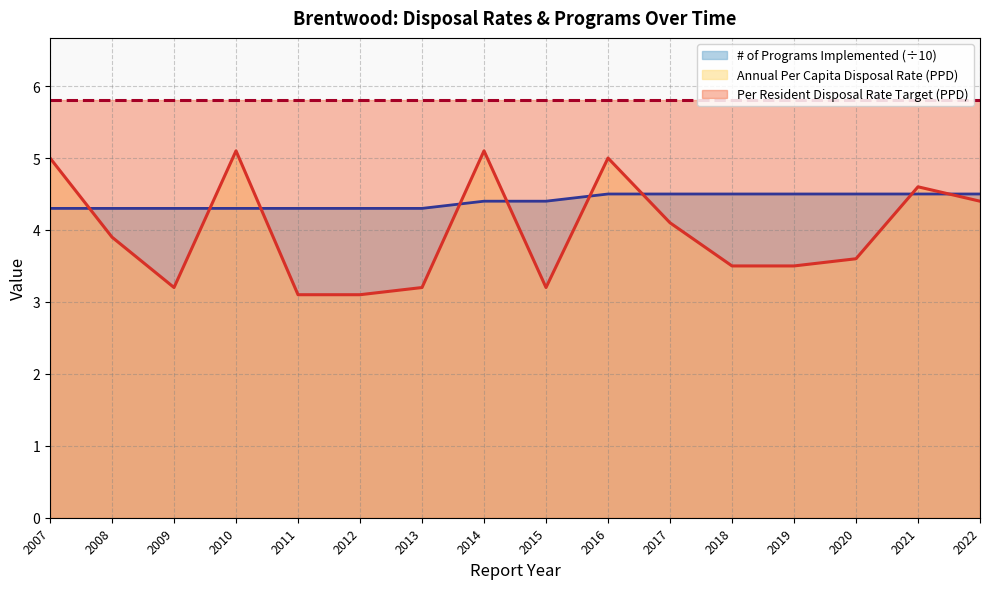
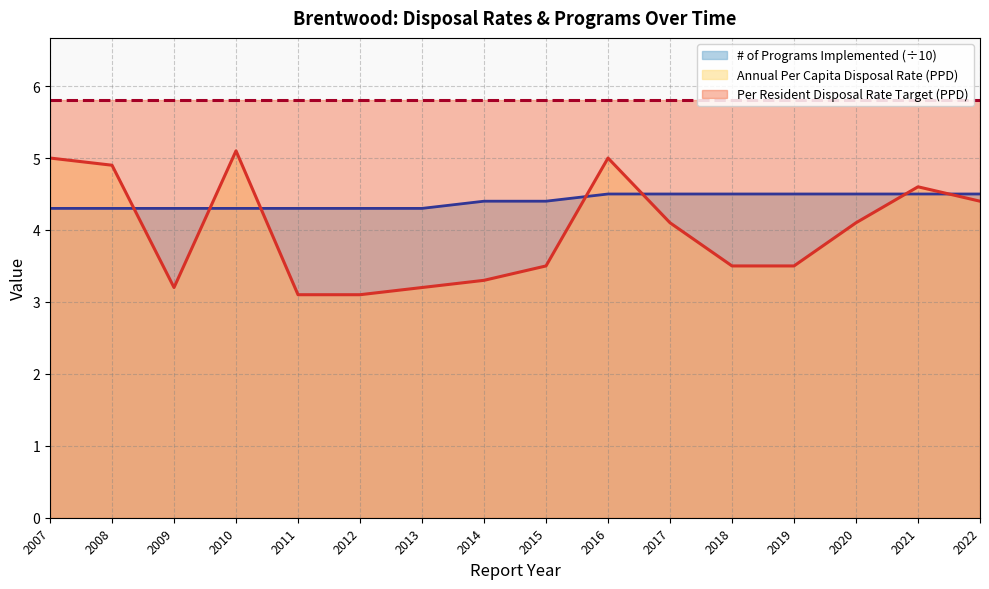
  {
    "# of Programs Implemented (÷10)": {
      "2007": 4.3,
      "2008": 4.3,
      "2009": 4.3,
      "2010": 4.3,
      "2011": 4.3,
      "2012": 4.3,
      "2013": 4.3,
      "2014": 4.4,
      "2015": 4.4,
      "2016": 4.5,
      "2017": 4.5,
      "2018": 4.5,
      "2019": 4.5,
      "2020": 4.5,
      "2021": 4.5,
      "2022": 4.5
    },
    "Annual Per Capita Disposal Rate (PPD)": {
      "2007": 5.0,
-     "2008": 3.9,
+     "2008": 4.9,
      "2009": 3.2,
      "2010": 5.1,
      "2011": 3.1,
      "2012": 3.1,
      "2013": 3.2,
-     "2014": 5.1,
-     "2015": 3.2,
+     "2014": 3.3,
+     "2015": 3.5,
      "2016": 5.0,
      "2017": 4.1,
      "2018": 3.5,
      "2019": 3.5,
-     "2020": 3.6,
+     "2020": 4.1,
      "2021": 4.6,
      "2022": 4.4
    },
    "Per Resident Disposal Rate Target (PPD)": {
      "2007": 5.8,
      "2008": 5.8,
      "2009": 5.8,
      "2010": 5.8,
      "2011": 5.8,
      "2012": 5.8,
      "2013": 5.8,
      "2014": 5.8,
      "2015": 5.8,
      "2016": 5.8,
      "2017": 5.8,
      "2022": 5.8
    }
  }
